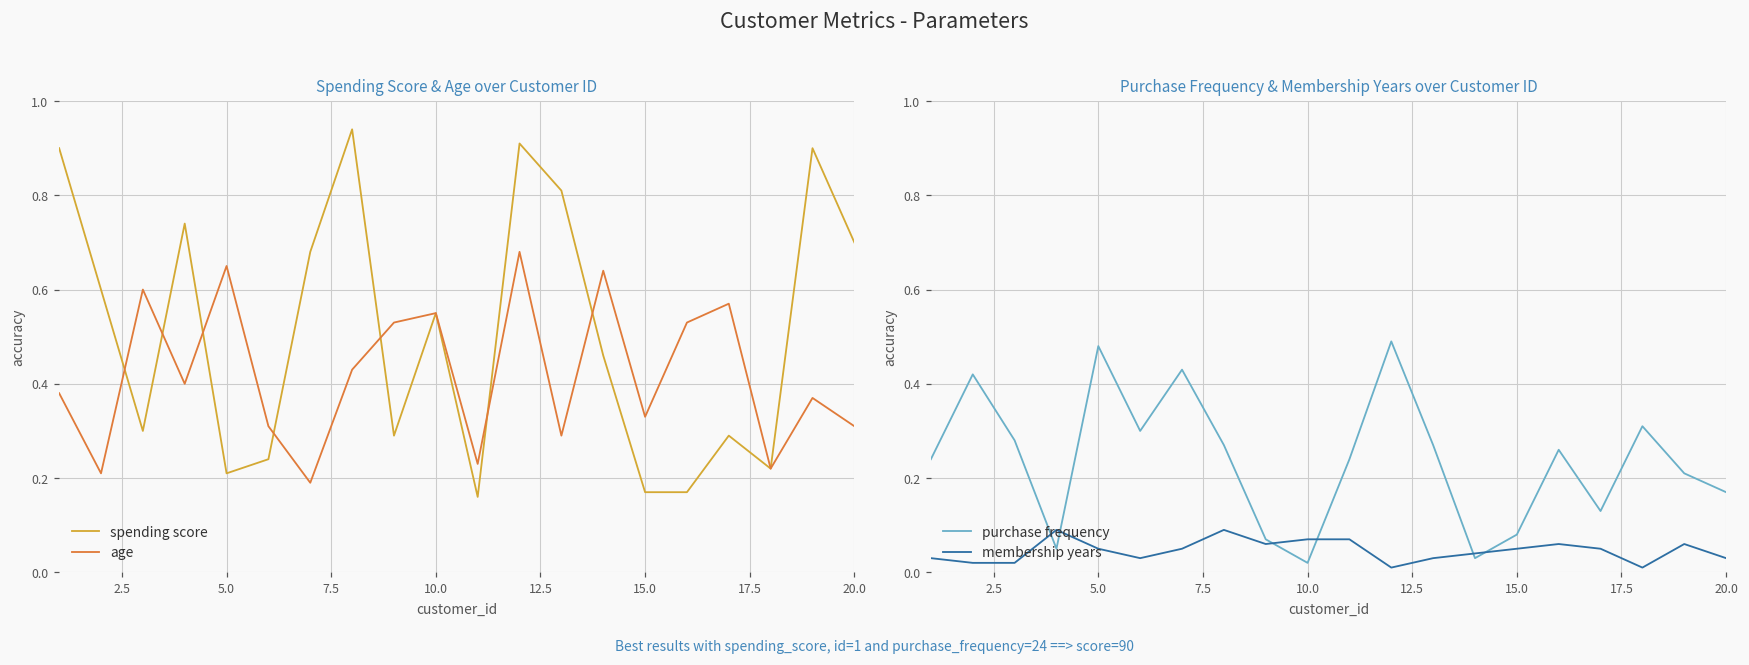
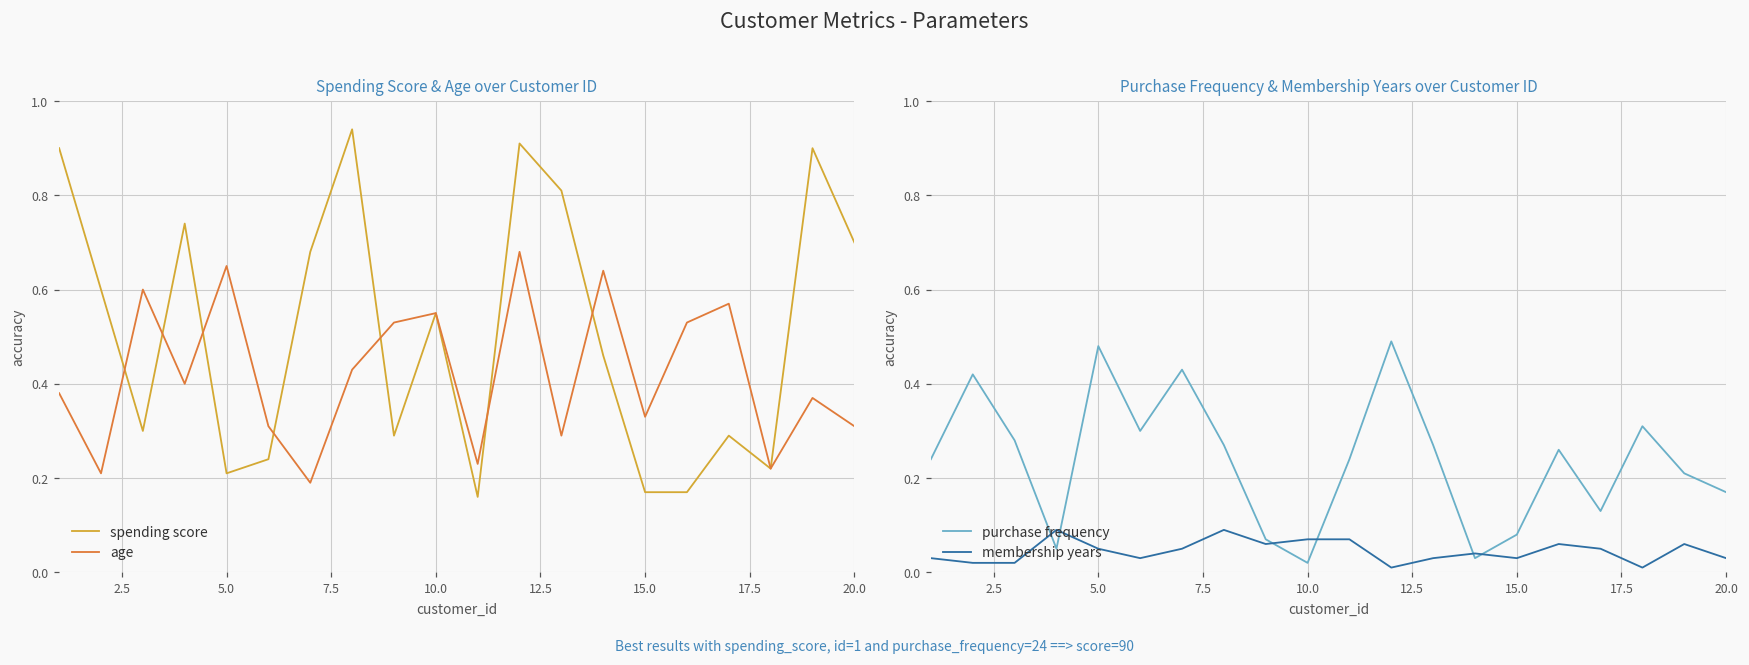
  {
    "Purchase Frequency & Membership Years over Customer ID": {
      "purchase frequency": {
        "5.0": 0.48,
        "10.0": 0.02,
        "15.0": 0.08,
        "20.0": 0.17
      },
      "membership years": {
        "5.0": 0.05,
        "10.0": 0.07,
-       "15.0": 0.05,
+       "15.0": 0.03,
        "20.0": 0.03
      }
    }
  }
